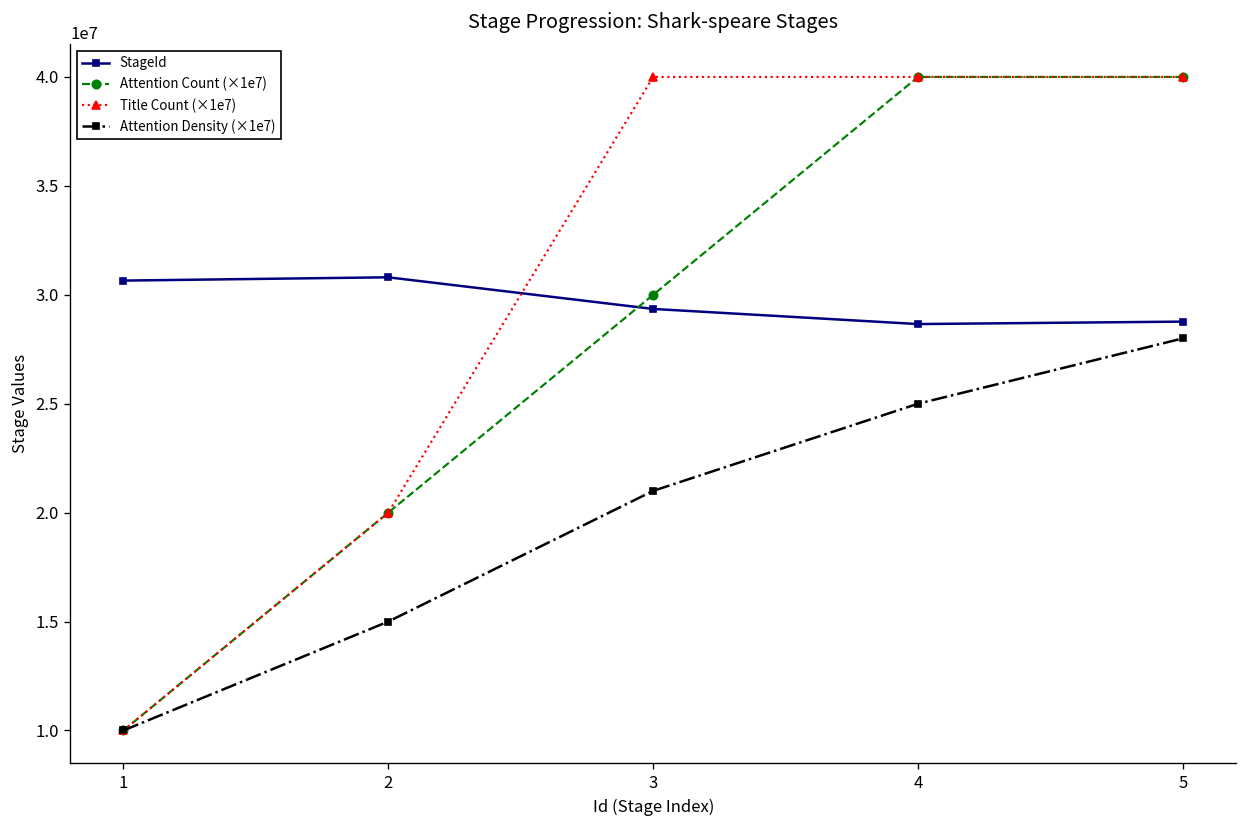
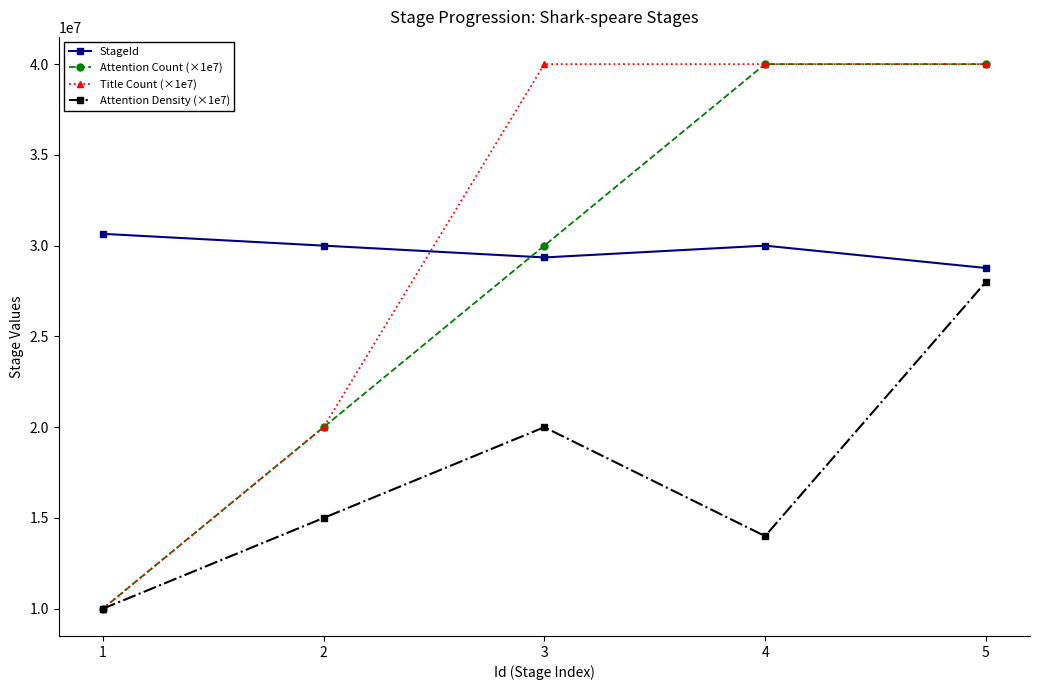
  {
    "StageId": {
      "1": 30700000,
-     "2": 30800000,
+     "2": 30000000,
      "3": 29400000,
-     "4": 28700000,
+     "4": 30000000,
      "5": 28800000
    },
    "Attention Count (×1e7)": {
      "3": 30000000
    },
    "Title Count (×1e7)": {
      "3": 40000000
    },
    "Attention Density (×1e7)": {
      "2": 15000000,
-     "3": 21000000,
-     "4": 25000000,
+     "3": 20000000,
+     "4": 14000000,
      "5": 28000000
    }
  }
